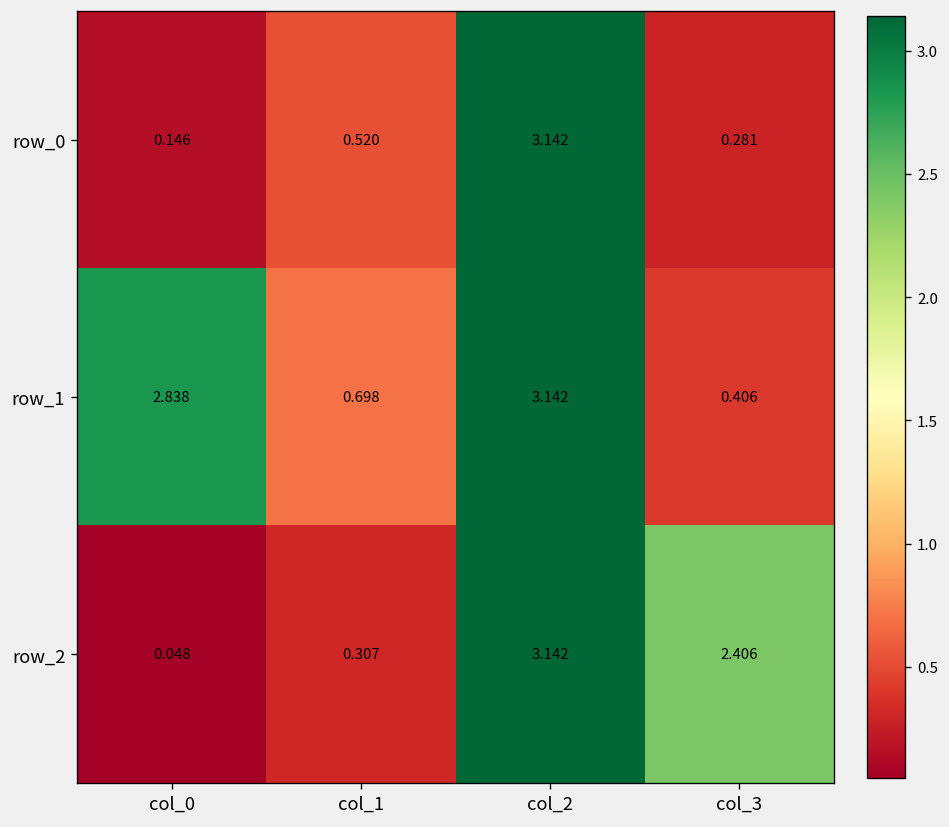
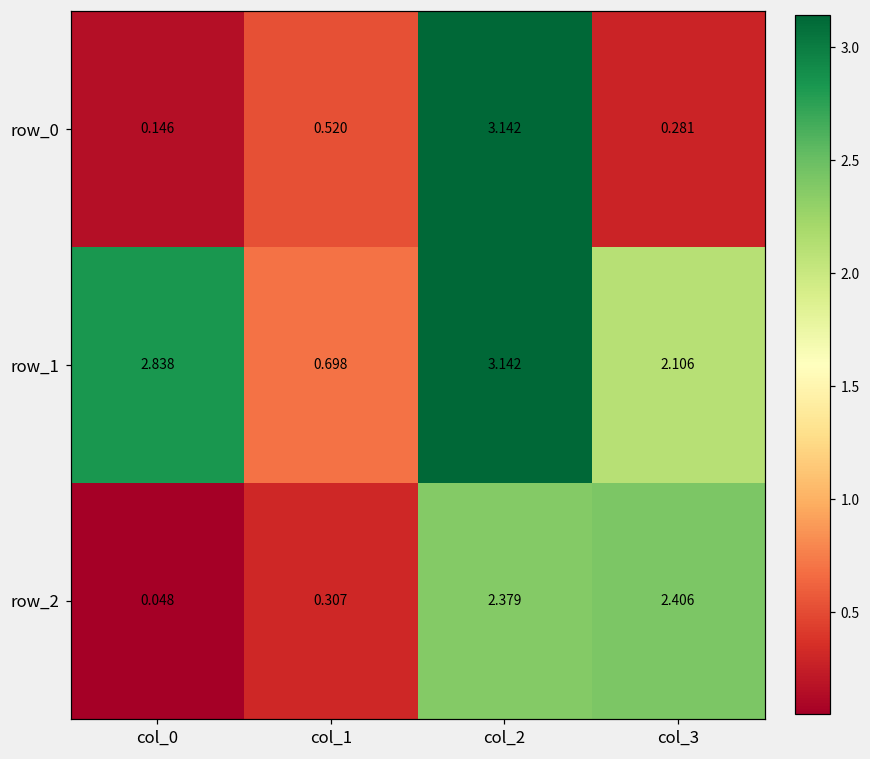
  {
    "row_0": {
      "col_0": 0.146,
      "col_1": 0.520,
      "col_2": 3.142,
      "col_3": 0.281
    },
    "row_1": {
      "col_0": 2.838,
      "col_1": 0.698,
      "col_2": 3.142,
-     "col_3": 0.406
+     "col_3": 2.106
    },
    "row_2": {
      "col_0": 0.048,
      "col_1": 0.307,
-     "col_2": 3.142,
+     "col_2": 2.379,
      "col_3": 2.406
    }
  }
